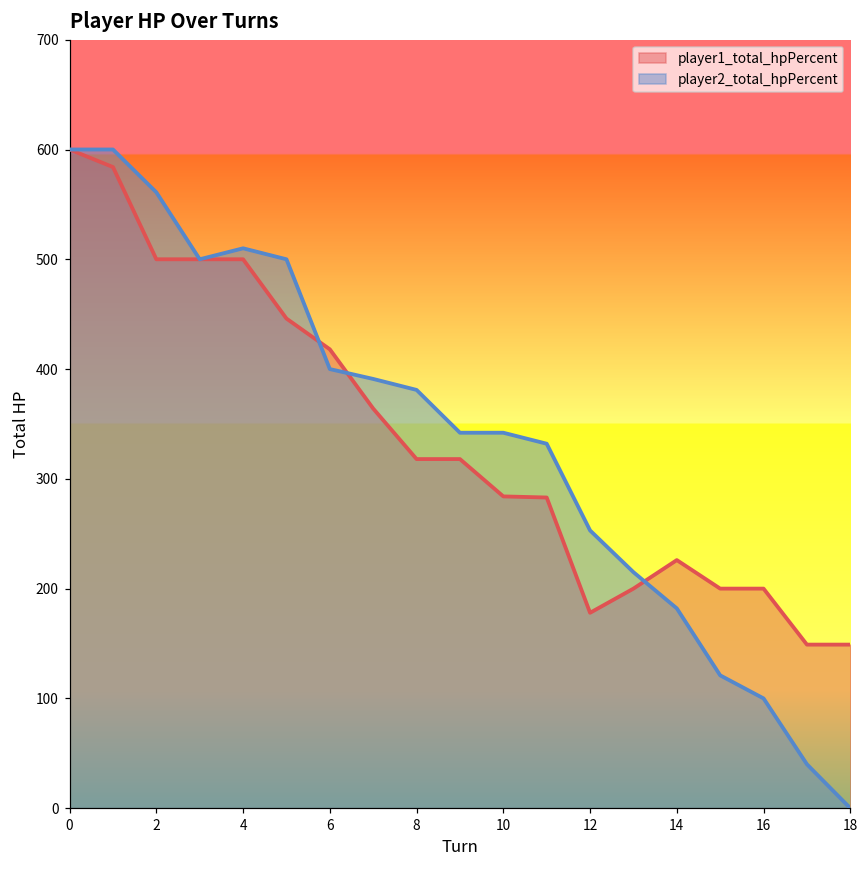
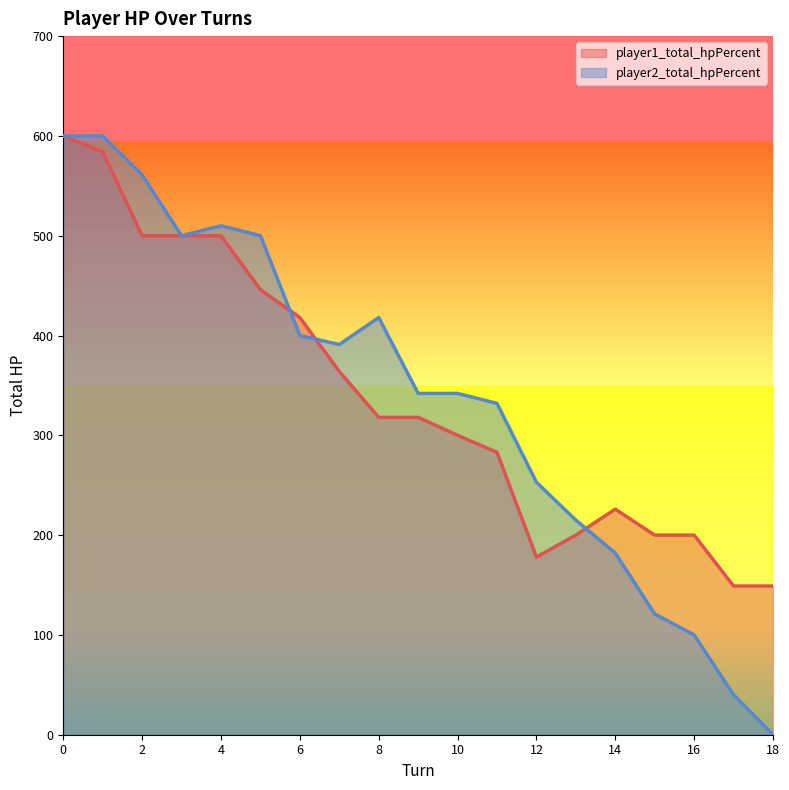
  {
    "player1_total_hpPercent": {
      "2": 500,
      "4": 500,
      "6": 420,
      "8": 320,
-     "10": 280,
+     "10": 300,
      "12": 180,
      "14": 230,
      "16": 200,
      "18": 150
    },
    "player2_total_hpPercent": {
      "2": 560,
      "4": 510,
      "6": 400,
-     "8": 380,
+     "8": 420,
      "10": 340,
      "12": 250,
      "14": 180,
      "16": 100,
      "18": 0
    }
  }
